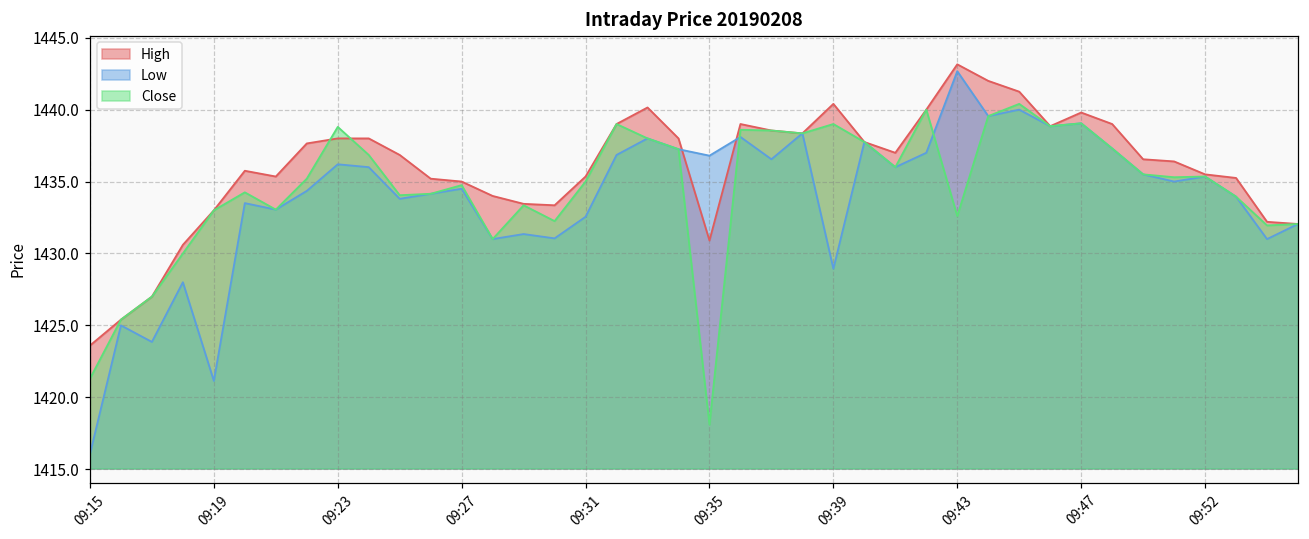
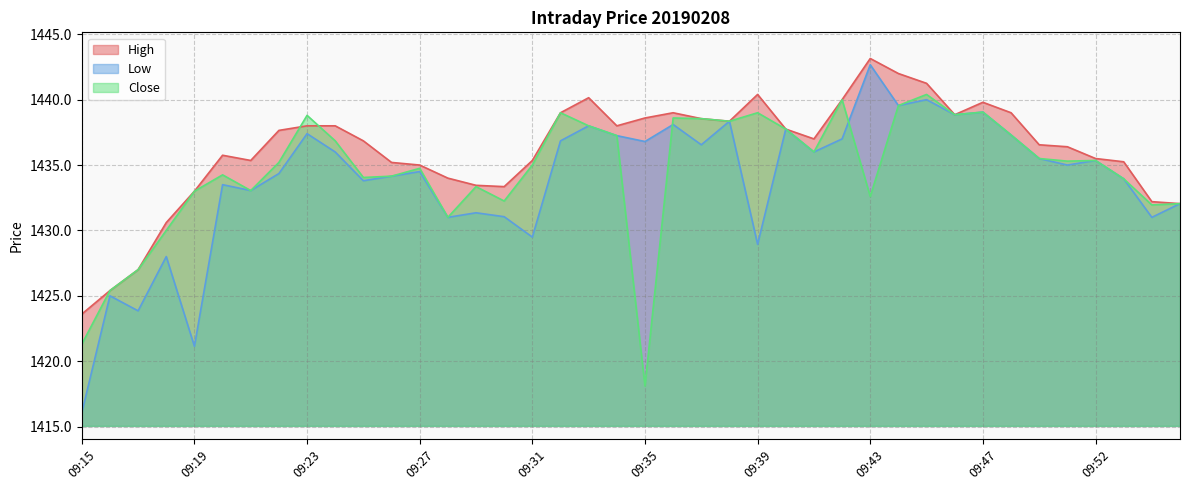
  {
    "High": {
      "09:15": 1423.6,
      "09:23": 1438.0,
      "09:27": 1435.0,
      "09:31": 1435.4,
-     "09:35": 1430.9,
+     "09:35": 1438.6,
      "09:39": 1440.4,
      "09:43": 1443.2,
      "09:47": 1439.8
    },
    "Low": {
      "09:15": 1416.1,
      "09:19": 1421.1,
-     "09:23": 1436.2,
+     "09:23": 1437.4,
      "09:27": 1434.5,
-     "09:31": 1432.6,
+     "09:31": 1429.5,
      "09:35": 1436.8,
      "09:39": 1428.9,
      "09:43": 1442.7
    },
    "Close": {
      "09:15": 1421.3,
      "09:23": 1438.8,
      "09:27": 1434.8,
      "09:31": 1435.0,
      "09:35": 1418.1,
      "09:39": 1439.0,
      "09:43": 1432.6
    }
  }
